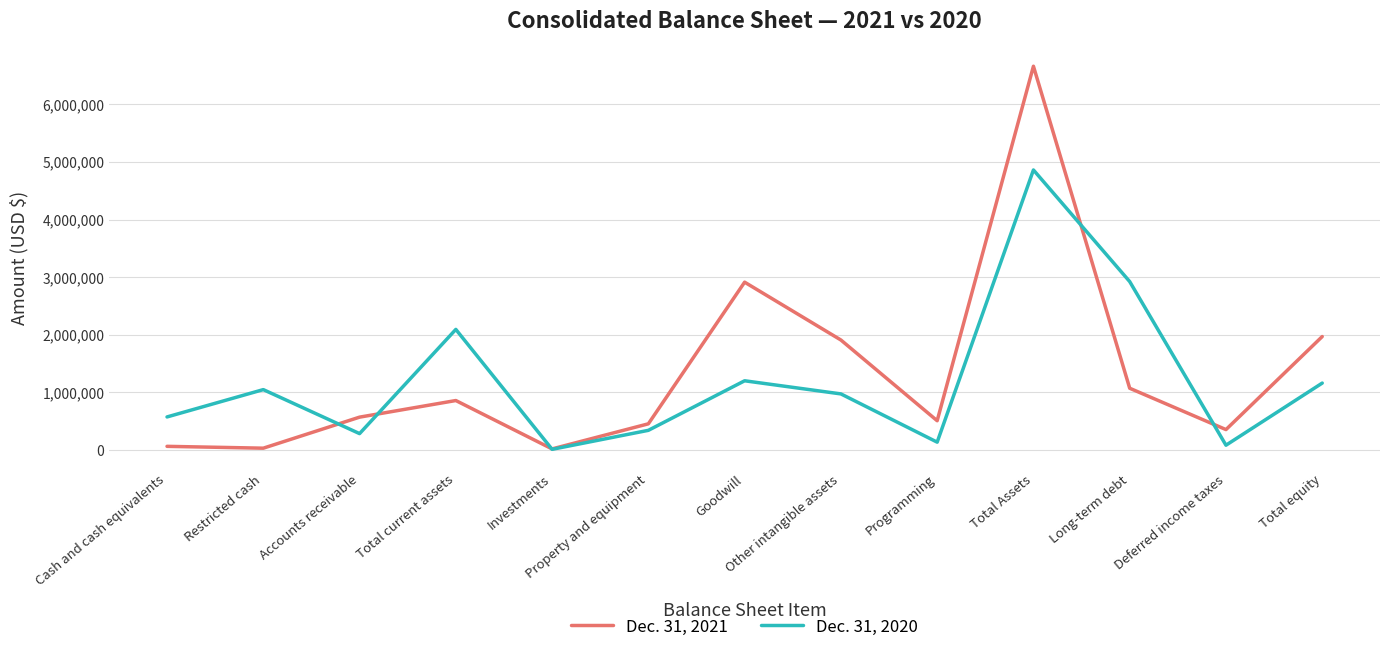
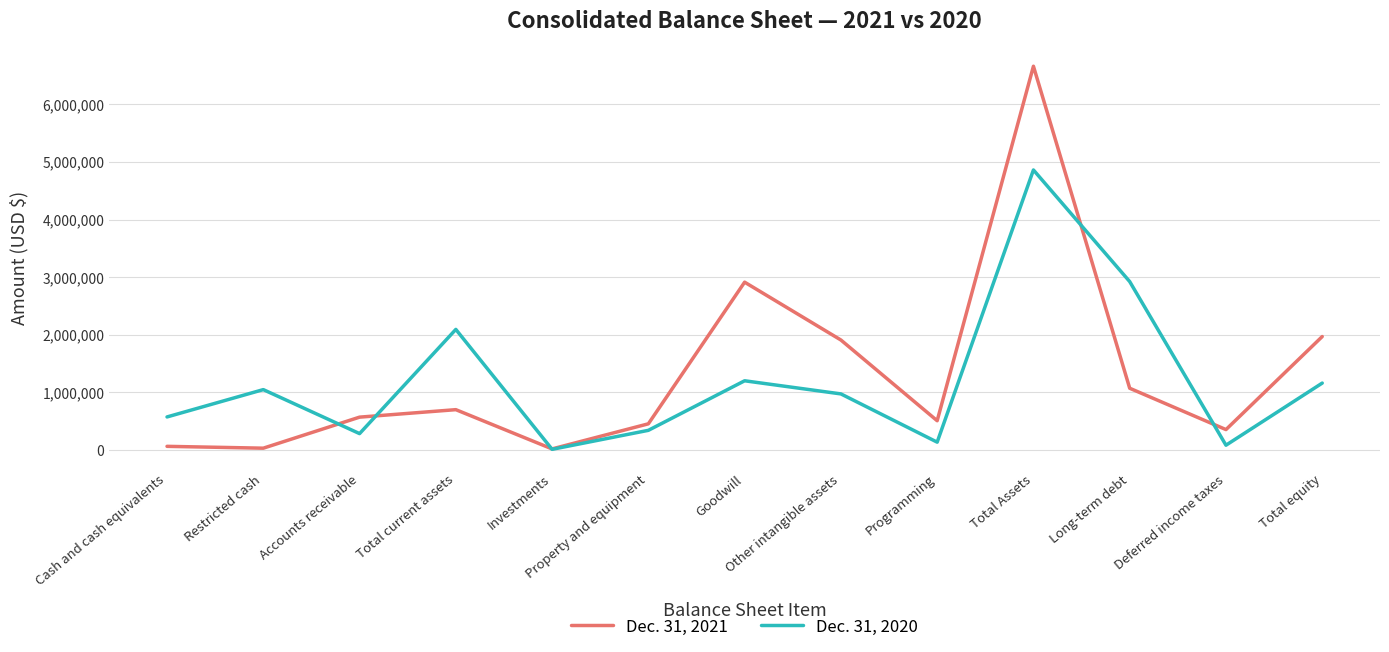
  {
    "Dec. 31, 2021": {
      "Cash and cash equivalents": "100,000",
      "Restricted cash": "0",
      "Accounts receivable": "600,000",
-     "Total current assets": "900,000",
+     "Total current assets": "700,000",
      "Property and equipment": "500,000",
      "Goodwill": "2,900,000",
      "Other intangible assets": "1,900,000",
      "Programming": "500,000",
      "Total Assets": "6,700,000",
      "Long-term debt": "1,100,000",
      "Deferred income taxes": "400,000",
      "Total equity": "2,000,000"
    },
    "Dec. 31, 2020": {
      "Cash and cash equivalents": "600,000",
      "Restricted cash": "1,100,000",
      "Accounts receivable": "300,000",
      "Total current assets": "2,100,000",
      "Property and equipment": "300,000",
      "Goodwill": "1,200,000",
      "Other intangible assets": "1,000,000",
      "Programming": "100,000",
      "Total Assets": "4,900,000",
      "Long-term debt": "2,900,000",
      "Deferred income taxes": "100,000",
      "Total equity": "1,200,000"
    }
  }
